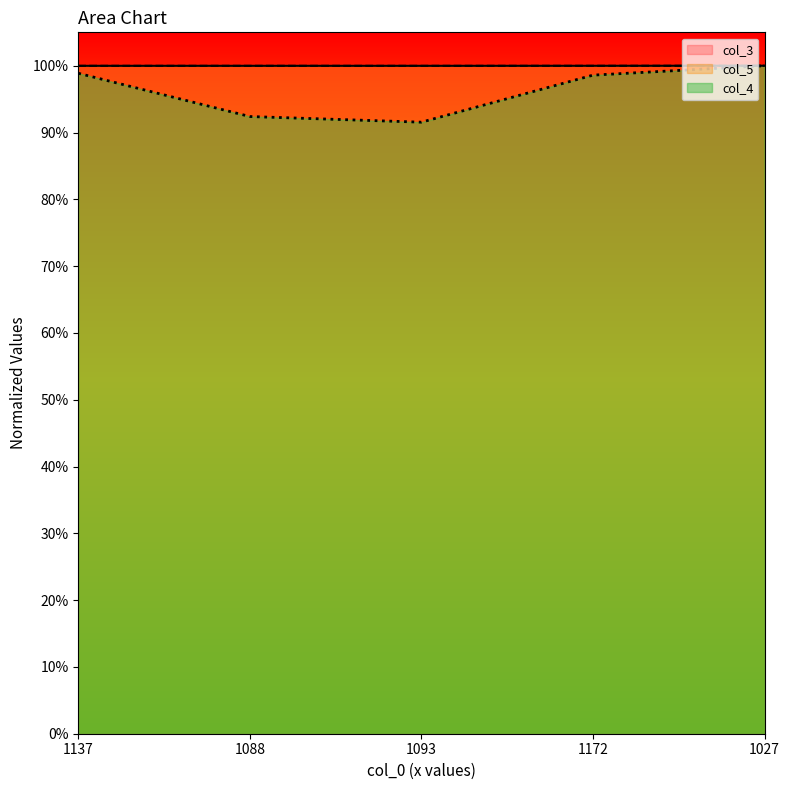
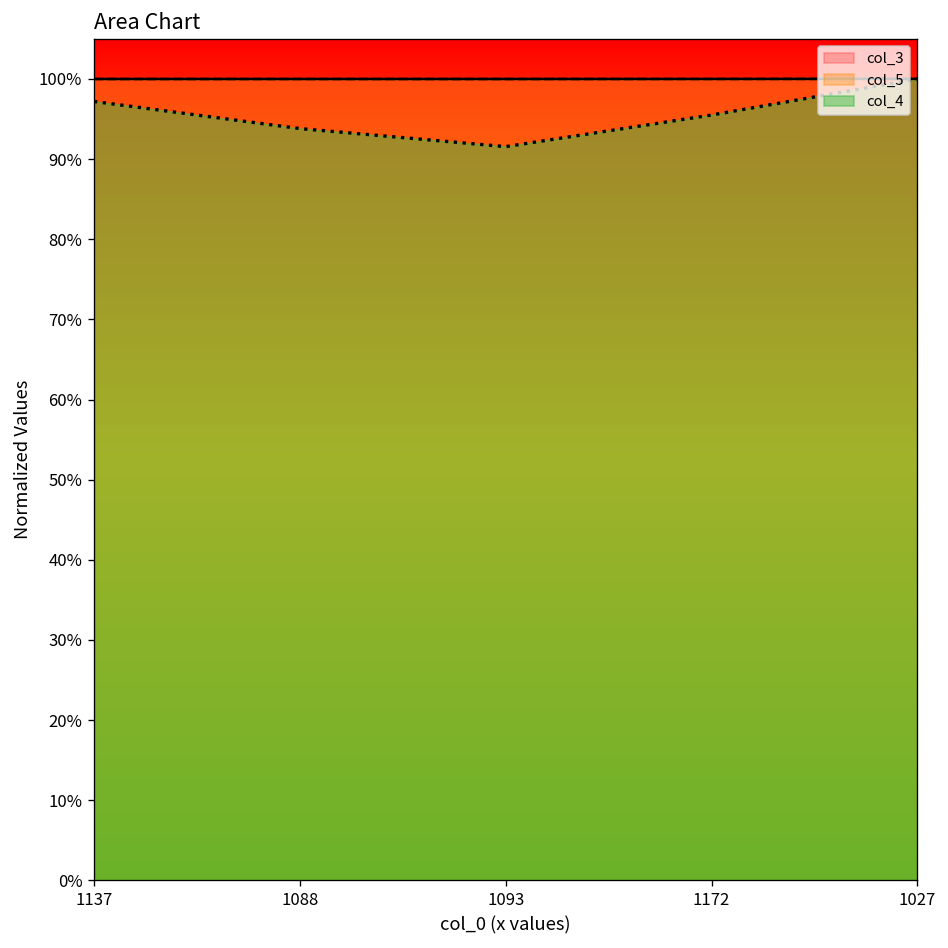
  {
    "col_5": {
      "1137": "100%",
      "1088": "100%",
      "1093": "100%",
      "1172": "100%"
    },
    "col_4": {
-     "1137": "99%",
-     "1088": "92%",
+     "1137": "97%",
+     "1088": "94%",
      "1093": "92%",
-     "1172": "99%"
+     "1172": "95%"
    }
  }
